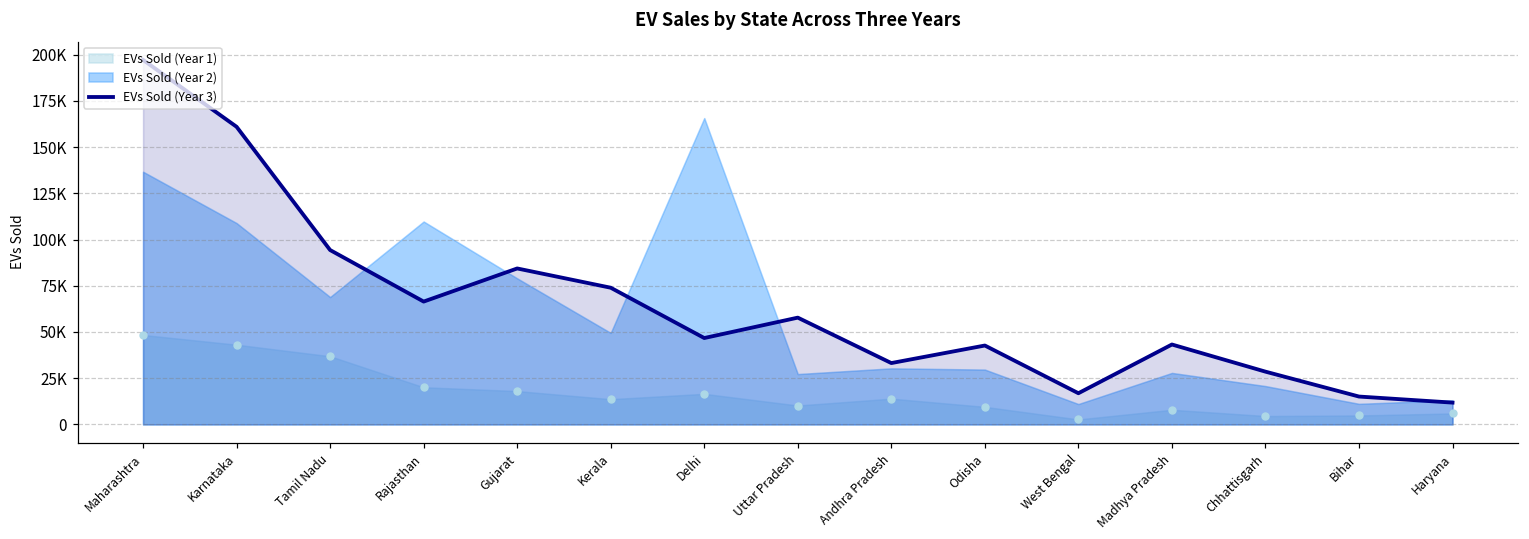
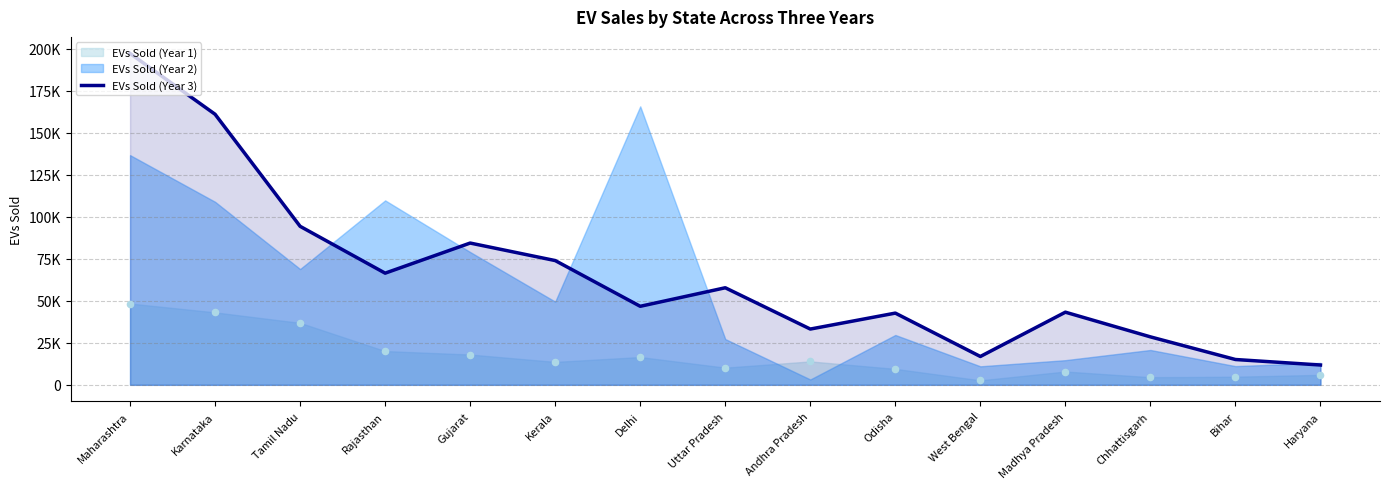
  {
    "EVs Sold (Year 1)": {
      "Maharashtra": 48000,
      "Karnataka": 43000,
      "Tamil Nadu": 37000,
      "Rajasthan": 20000,
      "Gujarat": 18000,
      "Kerala": 14000,
      "Delhi": 17000,
      "Uttar Pradesh": 10000,
      "Andhra Pradesh": 14000,
      "Odisha": 9000,
      "West Bengal": 3000,
      "Madhya Pradesh": 8000,
      "Chhattisgarh": 5000,
      "Bihar": 5000,
      "Haryana": 6000
    },
    "EVs Sold (Year 2)": {
      "Maharashtra": 137000,
      "Karnataka": 109000,
      "Tamil Nadu": 69000,
      "Rajasthan": 110000,
      "Gujarat": 79000,
      "Kerala": 49000,
      "Delhi": 166000,
      "Uttar Pradesh": 27000,
-     "Andhra Pradesh": 30000,
+     "Andhra Pradesh": 3000,
      "Odisha": 30000,
      "West Bengal": 11000,
-     "Madhya Pradesh": 28000,
+     "Madhya Pradesh": 15000,
      "Chhattisgarh": 21000,
      "Bihar": 11000
    },
    "EVs Sold (Year 3)": {
      "Karnataka": 161000,
      "Tamil Nadu": 94000,
      "Rajasthan": 66000,
      "Gujarat": 84000,
      "Kerala": 74000,
      "Delhi": 47000,
      "Uttar Pradesh": 58000,
      "Andhra Pradesh": 33000,
      "Odisha": 43000,
      "West Bengal": 17000,
      "Madhya Pradesh": 43000,
      "Chhattisgarh": 29000,
      "Bihar": 15000
    }
  }
